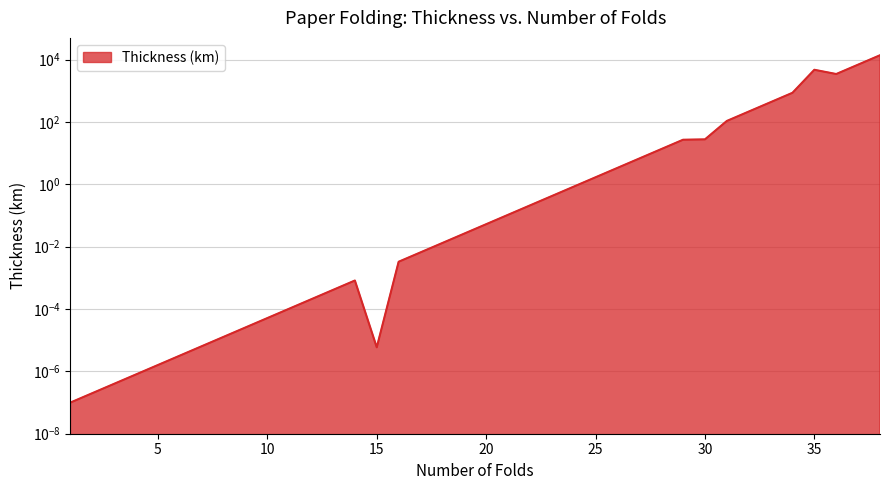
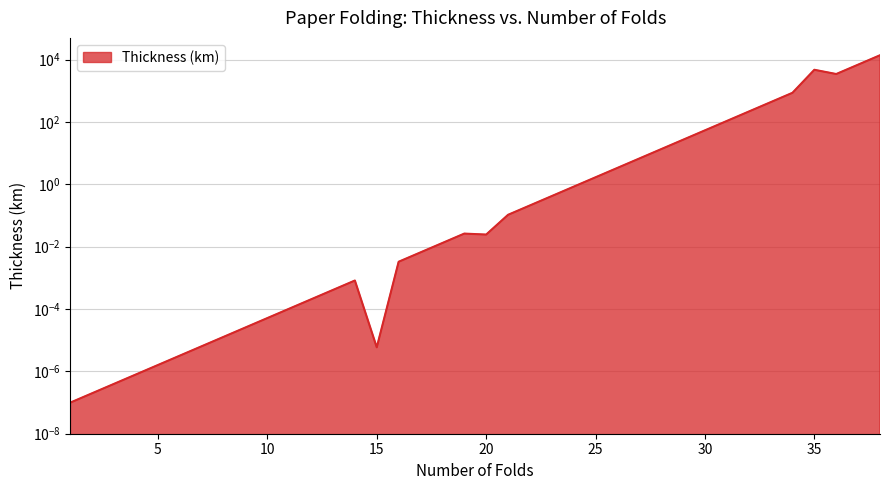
  {
    "5": 0.000002,
    "10": 0.00005,
    "15": 0.000006,
-   "20": 0.05,
+   "20": 0.02,
    "25": 2,
-   "30": 30,
+   "30": 50,
    "35": 5000
  }
